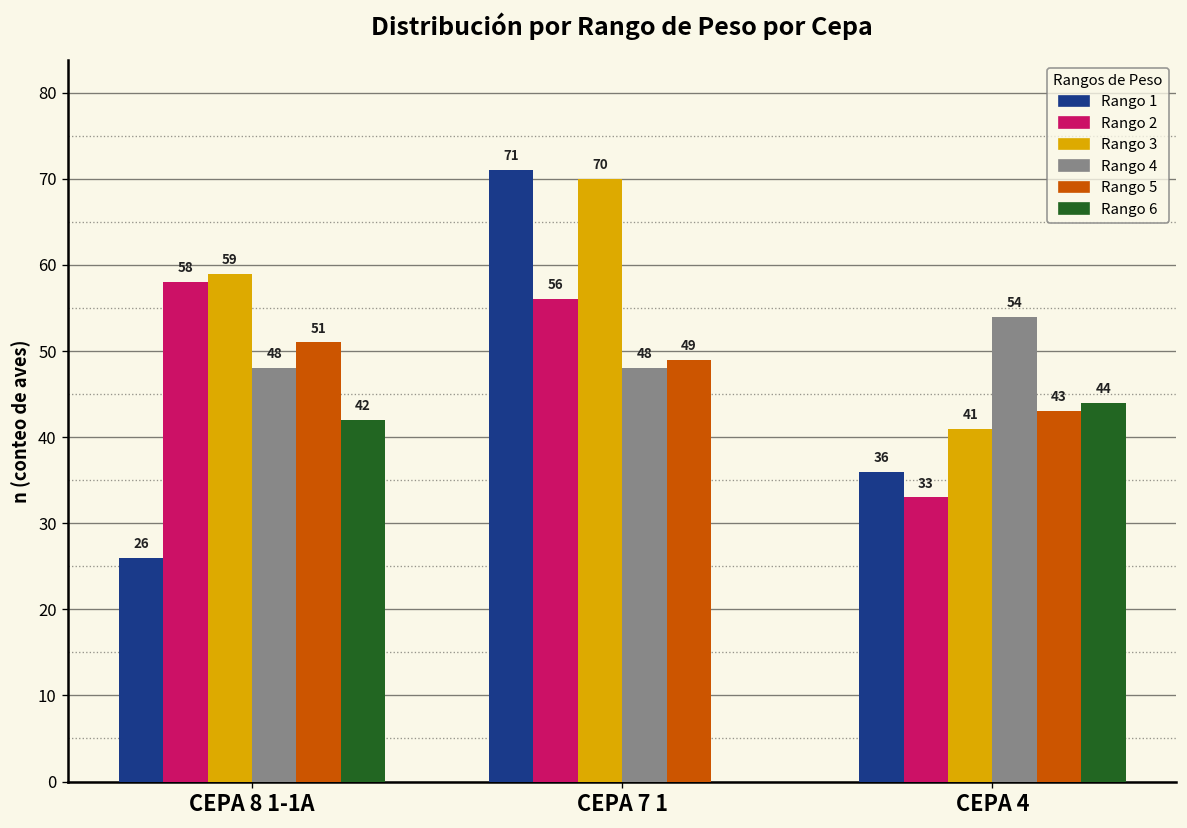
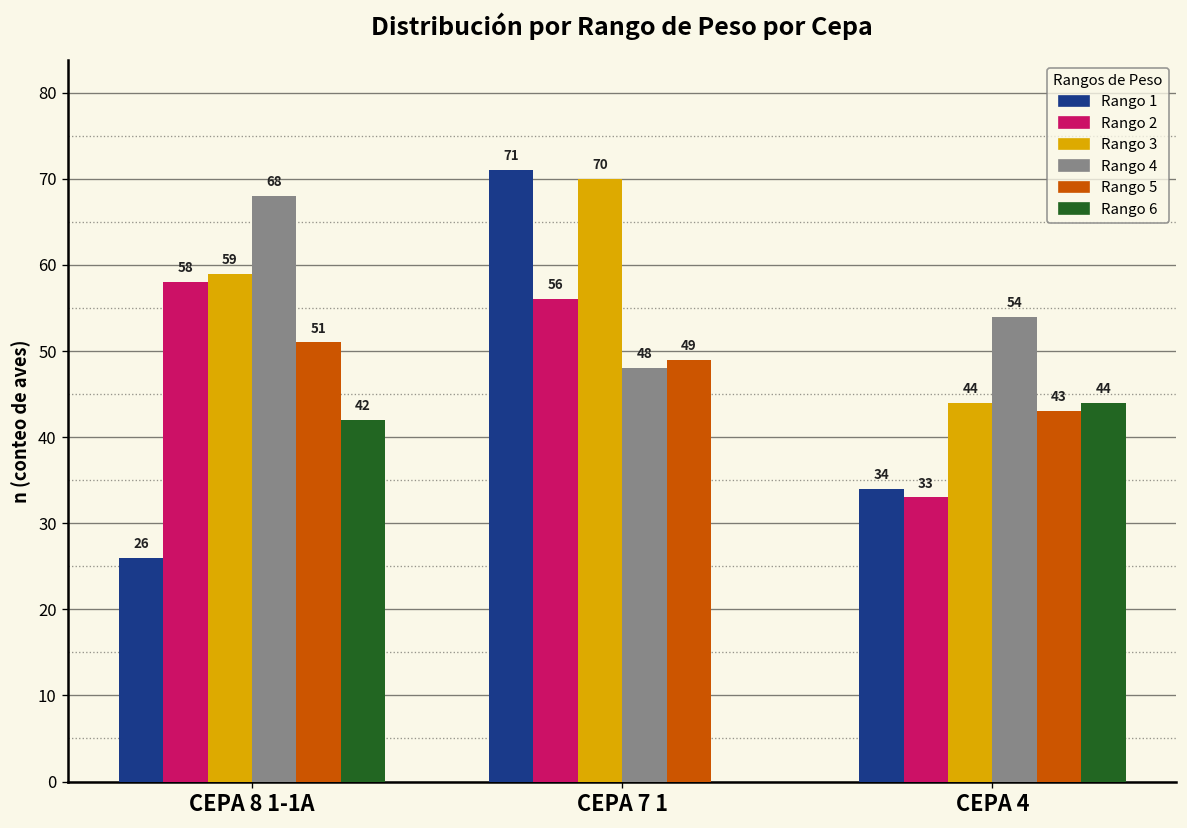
  {
    "Rango 1": {
      "CEPA 8 1-1A": 26,
      "CEPA 7 1": 71,
-     "CEPA 4": 36
+     "CEPA 4": 34
    },
    "Rango 2": {
      "CEPA 8 1-1A": 58,
      "CEPA 7 1": 56,
      "CEPA 4": 33
    },
    "Rango 3": {
      "CEPA 8 1-1A": 59,
      "CEPA 7 1": 70,
-     "CEPA 4": 41
+     "CEPA 4": 44
    },
    "Rango 4": {
-     "CEPA 8 1-1A": 48,
+     "CEPA 8 1-1A": 68,
      "CEPA 7 1": 48,
      "CEPA 4": 54
    },
    "Rango 5": {
      "CEPA 8 1-1A": 51,
      "CEPA 7 1": 49,
      "CEPA 4": 43
    },
    "Rango 6": {
      "CEPA 8 1-1A": 42,
      "CEPA 4": 44
    }
  }
